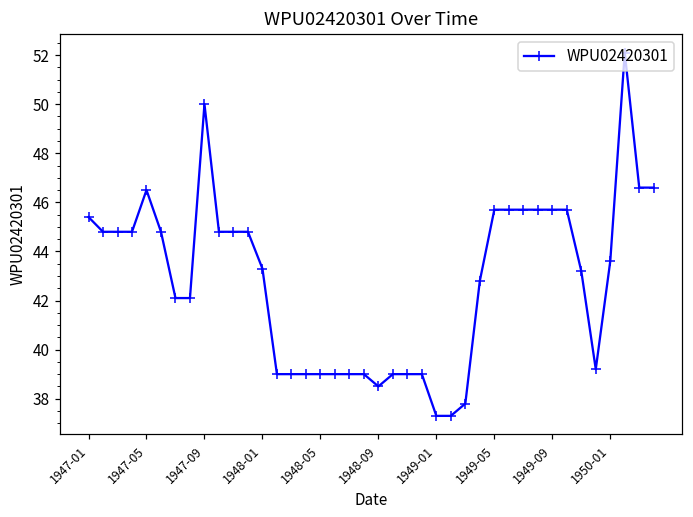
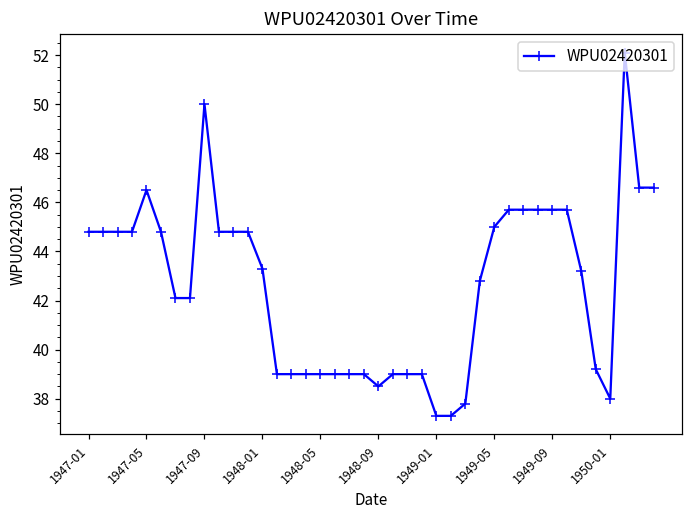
  {
-   "1947-01": 45.4,
+   "1947-01": 44.8,
    "1947-05": 46.5,
    "1947-09": 50.0,
    "1948-01": 43.3,
    "1948-05": 39.0,
    "1948-09": 38.5,
    "1949-01": 37.3,
-   "1949-05": 45.7,
+   "1949-05": 45.0,
    "1949-09": 45.7,
-   "1950-01": 43.6
+   "1950-01": 38.0
  }
